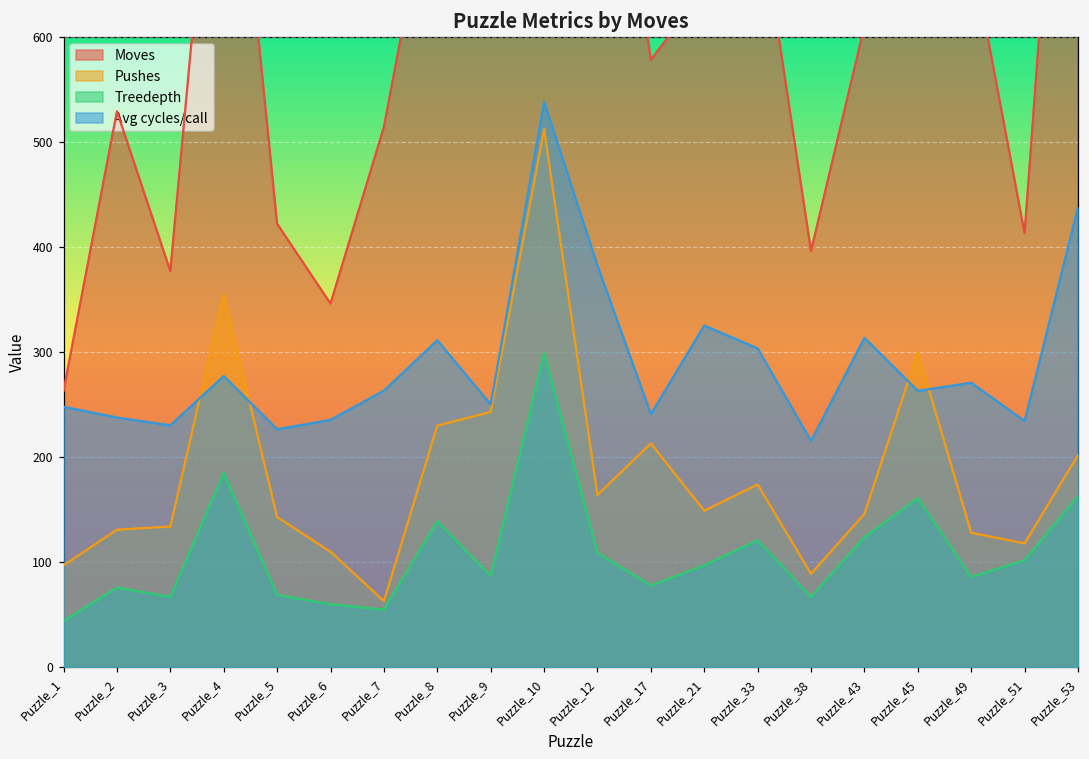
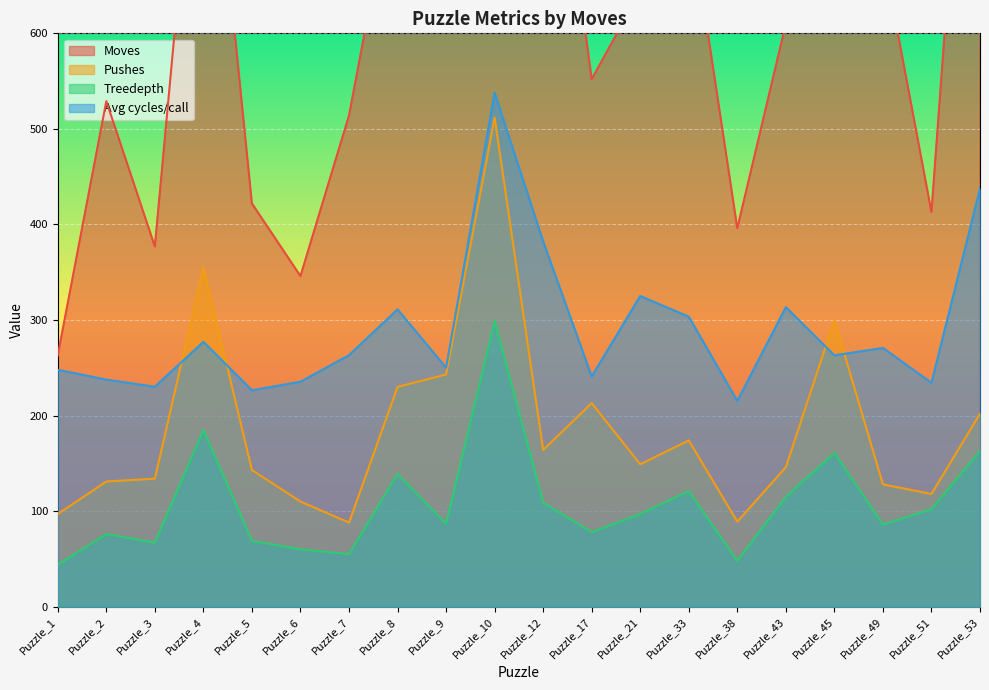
  {
    "Moves": {
      "Puzzle_1": 260,
      "Puzzle_3": 380,
      "Puzzle_5": 420,
      "Puzzle_6": 350,
      "Puzzle_7": 510,
-     "Puzzle_17": 580,
+     "Puzzle_17": 550,
      "Puzzle_38": 400,
      "Puzzle_51": 410
    },
    "Pushes": {
      "Puzzle_1": 100,
      "Puzzle_2": 130,
      "Puzzle_3": 130,
      "Puzzle_4": 360,
      "Puzzle_5": 140,
      "Puzzle_6": 110,
-     "Puzzle_7": 60,
+     "Puzzle_7": 90,
      "Puzzle_8": 230,
      "Puzzle_9": 240,
      "Puzzle_10": 510,
      "Puzzle_12": 160,
      "Puzzle_17": 210,
      "Puzzle_21": 150,
      "Puzzle_33": 170,
      "Puzzle_38": 90,
      "Puzzle_43": 150,
      "Puzzle_45": 300,
      "Puzzle_49": 130,
      "Puzzle_51": 120,
      "Puzzle_53": 200
    },
    "Treedepth": {
      "Puzzle_1": 40,
      "Puzzle_2": 80,
      "Puzzle_3": 70,
      "Puzzle_4": 190,
      "Puzzle_5": 70,
      "Puzzle_6": 60,
      "Puzzle_7": 60,
      "Puzzle_8": 140,
      "Puzzle_9": 90,
      "Puzzle_10": 300,
      "Puzzle_12": 110,
      "Puzzle_17": 80,
      "Puzzle_21": 100,
      "Puzzle_33": 120,
-     "Puzzle_38": 70,
-     "Puzzle_43": 124,
+     "Puzzle_38": 50,
+     "Puzzle_43": 115,
      "Puzzle_45": 160,
      "Puzzle_49": 90,
      "Puzzle_51": 100,
      "Puzzle_53": 160
    },
    "Avg cycles/call": {
      "Puzzle_1": 250,
      "Puzzle_2": 240,
      "Puzzle_3": 230,
      "Puzzle_4": 280,
      "Puzzle_5": 230,
      "Puzzle_6": 240,
      "Puzzle_7": 260,
      "Puzzle_8": 310,
      "Puzzle_9": 250,
      "Puzzle_10": 540,
      "Puzzle_12": 380,
      "Puzzle_17": 240,
      "Puzzle_21": 330,
      "Puzzle_33": 300,
      "Puzzle_38": 220,
      "Puzzle_43": 310,
      "Puzzle_45": 260,
      "Puzzle_49": 270,
      "Puzzle_51": 230,
      "Puzzle_53": 440
    }
  }
